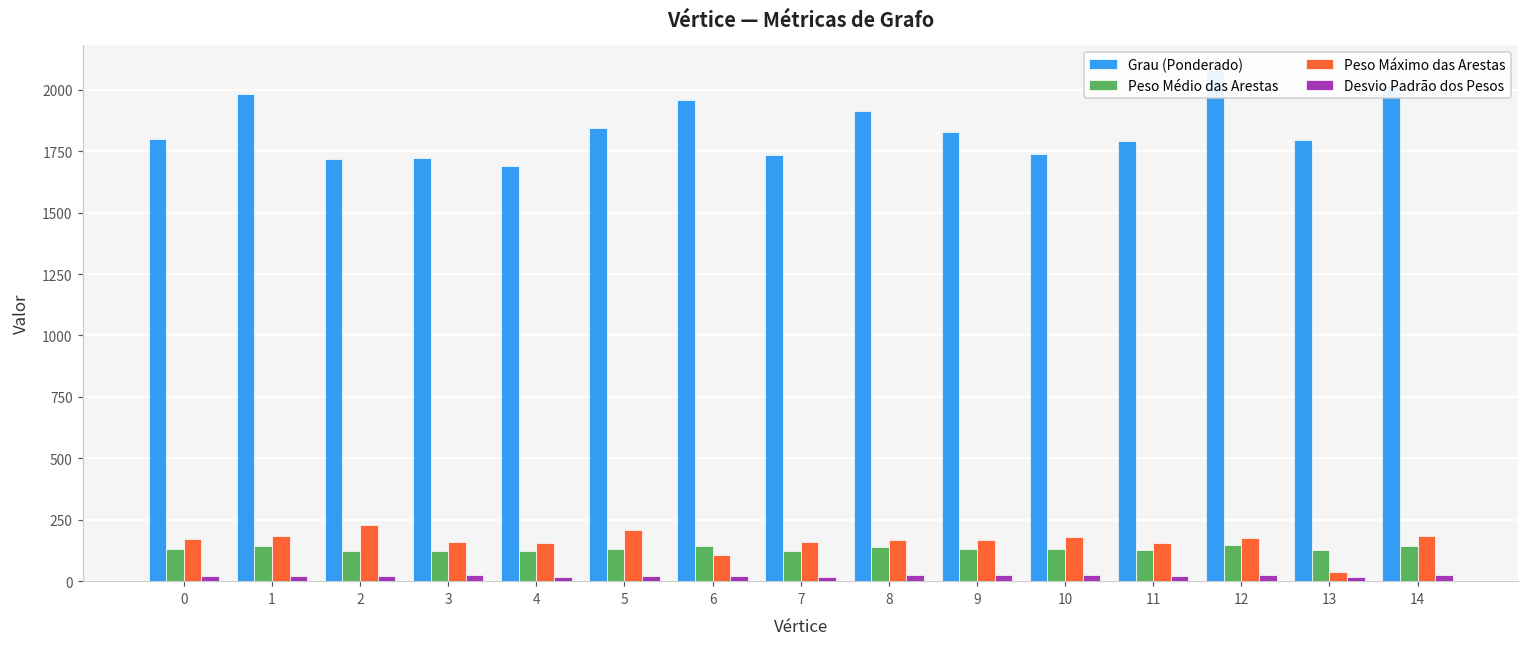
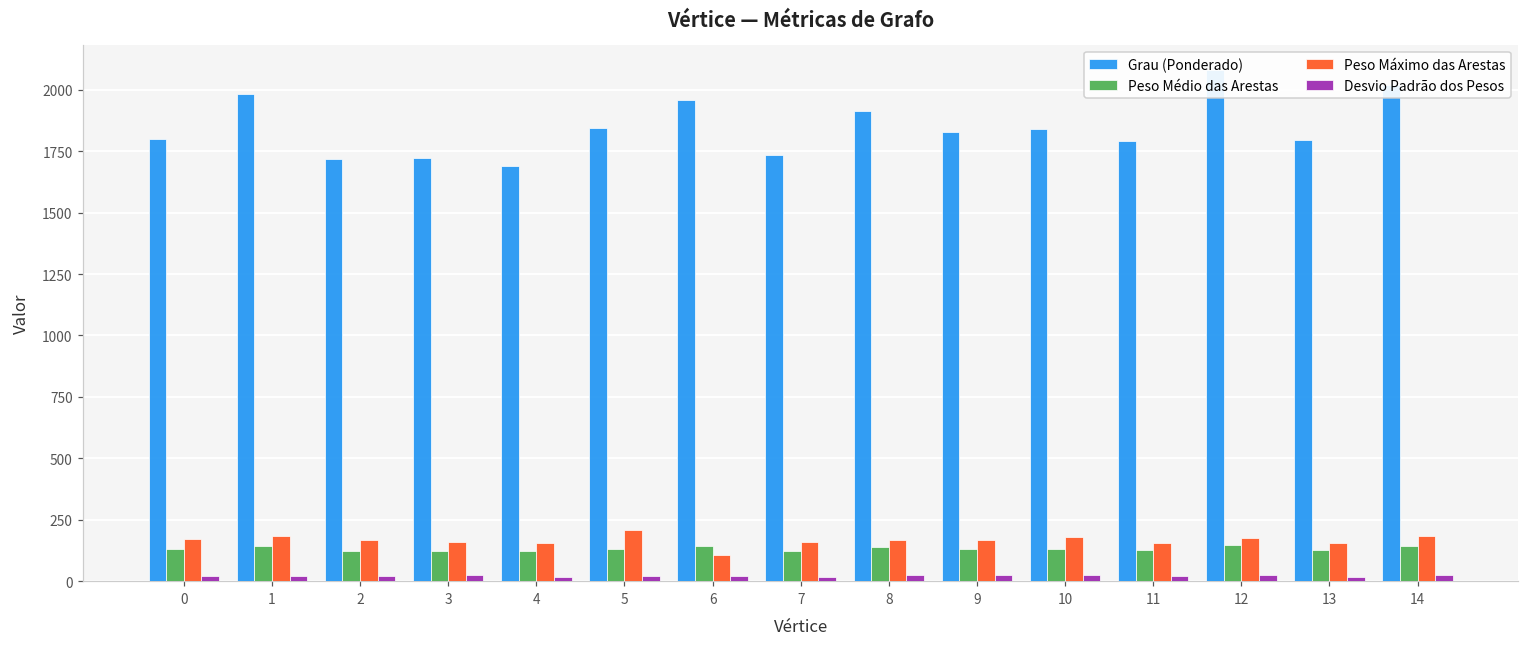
  {
    "Grau (Ponderado)": {
      "0": 1800,
      "1": 1980,
      "2": 1720,
      "3": 1720,
      "4": 1690,
      "5": 1850,
      "6": 1960,
      "7": 1740,
      "8": 1920,
      "9": 1830,
-     "10": 1740,
+     "10": 1840,
      "11": 1790,
      "13": 1800
    },
    "Peso Médio das Arestas": {
      "0": 130,
      "1": 140,
      "2": 120,
      "3": 120,
      "4": 120,
      "5": 130,
      "6": 140,
      "7": 120,
      "8": 140,
      "9": 130,
      "10": 130,
      "11": 130,
      "12": 150,
      "13": 130,
      "14": 140
    },
    "Peso Máximo das Arestas": {
      "0": 170,
      "1": 180,
-     "2": 230,
+     "2": 170,
      "3": 160,
      "4": 150,
      "5": 210,
      "6": 110,
      "7": 160,
      "8": 170,
      "9": 170,
      "10": 180,
      "11": 160,
      "12": 170,
-     "13": 40,
+     "13": 160,
      "14": 180
    },
    "Desvio Padrão dos Pesos": {
      "0": 20,
      "1": 20,
      "2": 20,
      "3": 20,
      "4": 20,
      "5": 20,
      "6": 20,
      "7": 20,
      "8": 20,
      "9": 20,
      "10": 20,
      "11": 20,
      "12": 20,
      "13": 20,
      "14": 30
    }
  }
